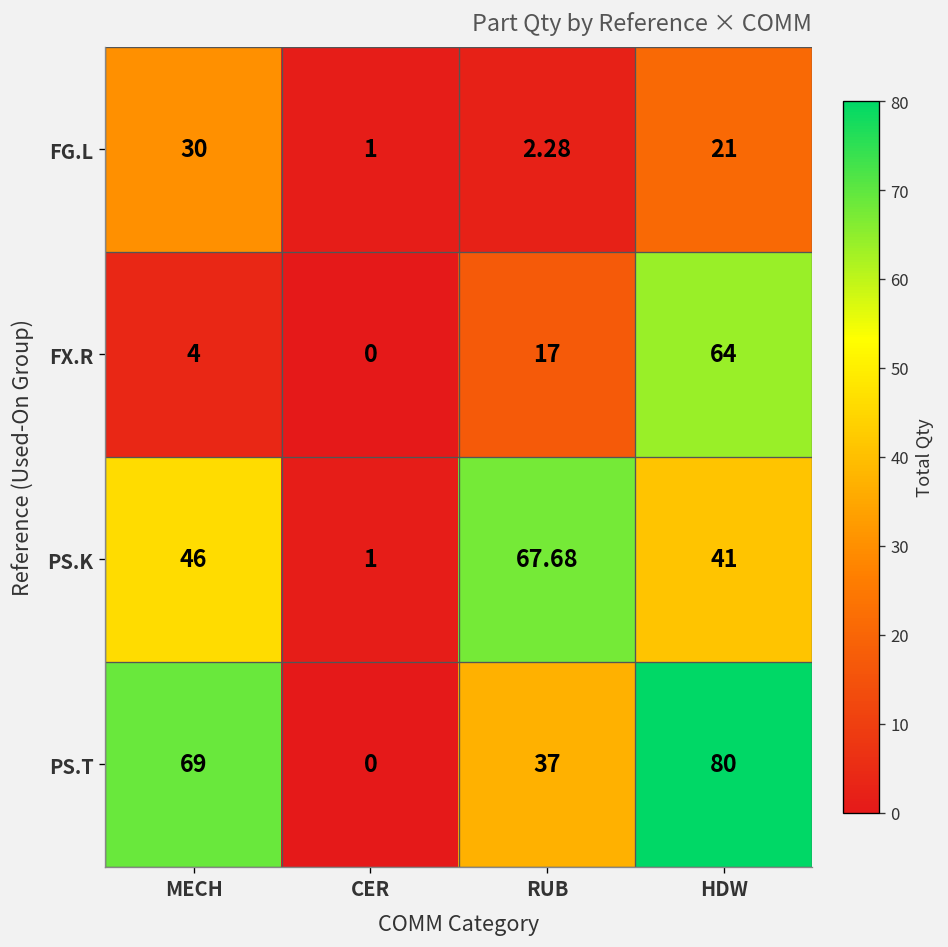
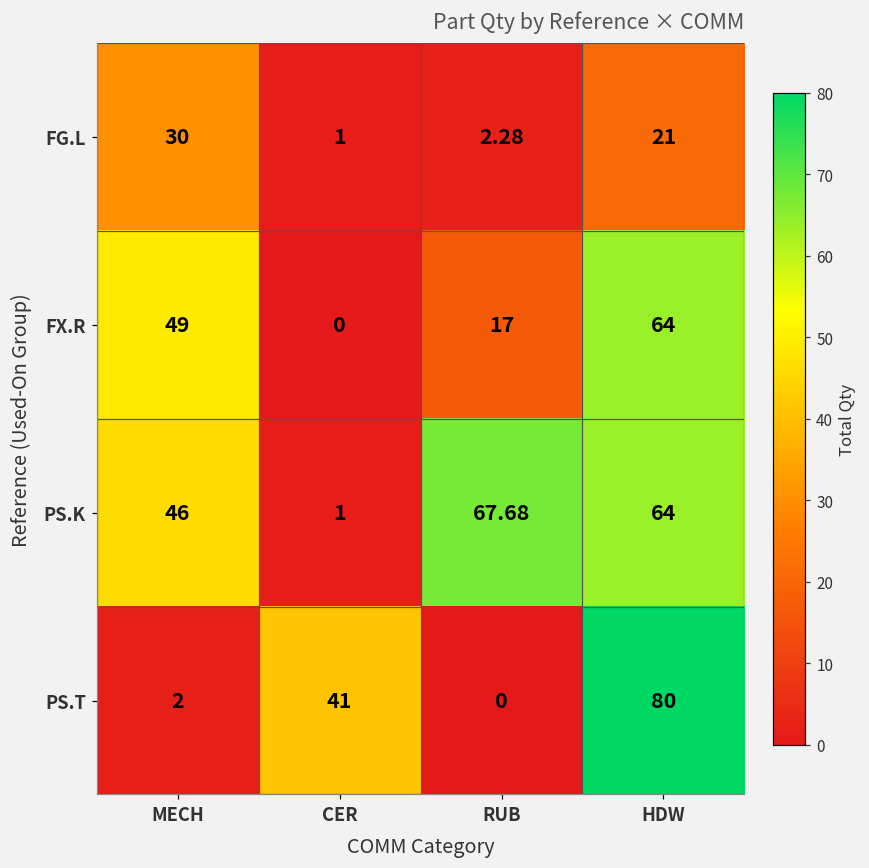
  {
    "FG.L": {
      "MECH": 30,
      "CER": 1,
      "RUB": 2.28,
      "HDW": 21
    },
    "FX.R": {
-     "MECH": 4,
+     "MECH": 49,
      "CER": 0,
      "RUB": 17,
      "HDW": 64
    },
    "PS.K": {
      "MECH": 46,
      "CER": 1,
      "RUB": 67.68,
-     "HDW": 41
+     "HDW": 64
    },
    "PS.T": {
-     "MECH": 69,
-     "CER": 0,
-     "RUB": 37,
+     "MECH": 2,
+     "CER": 41,
+     "RUB": 0,
      "HDW": 80
    }
  }
